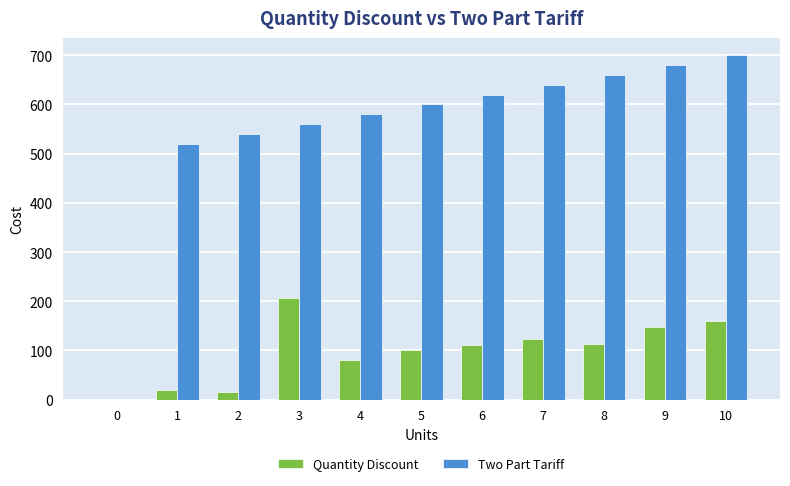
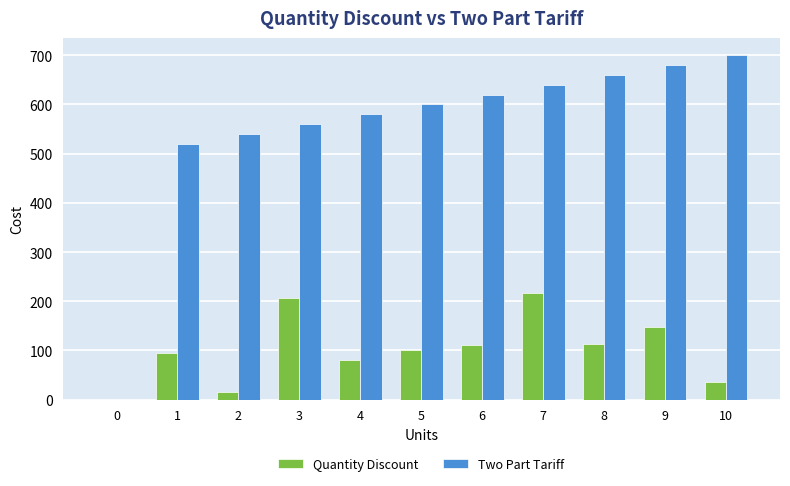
  {
    "Quantity Discount": {
      "0": 0,
-     "1": 20,
+     "1": 100,
      "2": 20,
      "3": 210,
      "4": 80,
      "5": 100,
      "6": 110,
-     "7": 120,
+     "7": 220,
      "8": 110,
      "9": 150,
-     "10": 160
+     "10": 40
    },
    "Two Part Tariff": {
      "0": 0,
      "1": 520,
      "2": 540,
      "3": 560,
      "4": 580,
      "5": 600,
      "6": 620,
      "7": 640,
      "8": 660,
      "9": 680,
      "10": 700
    }
  }
